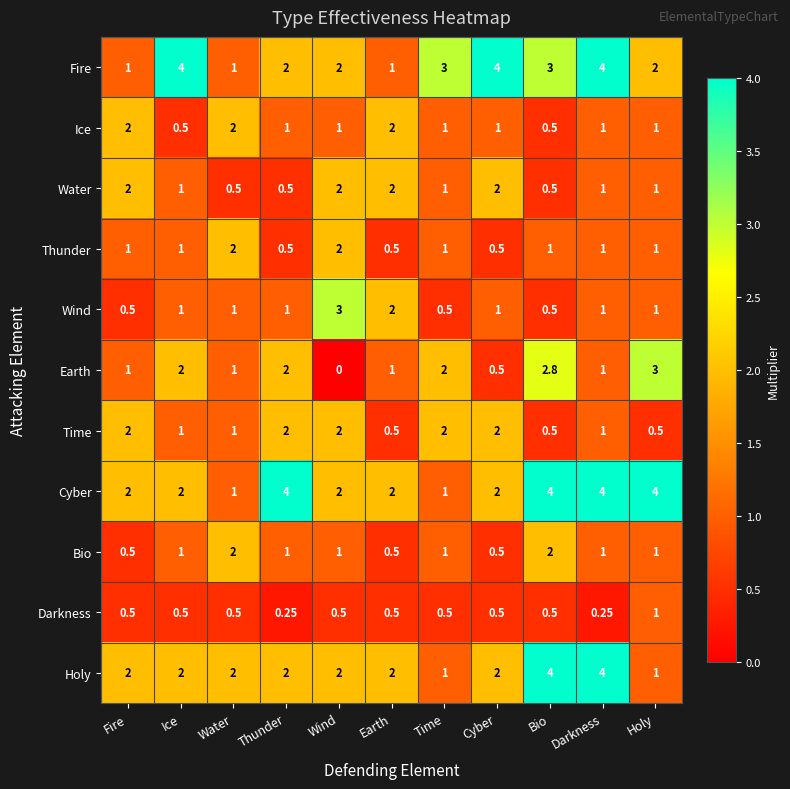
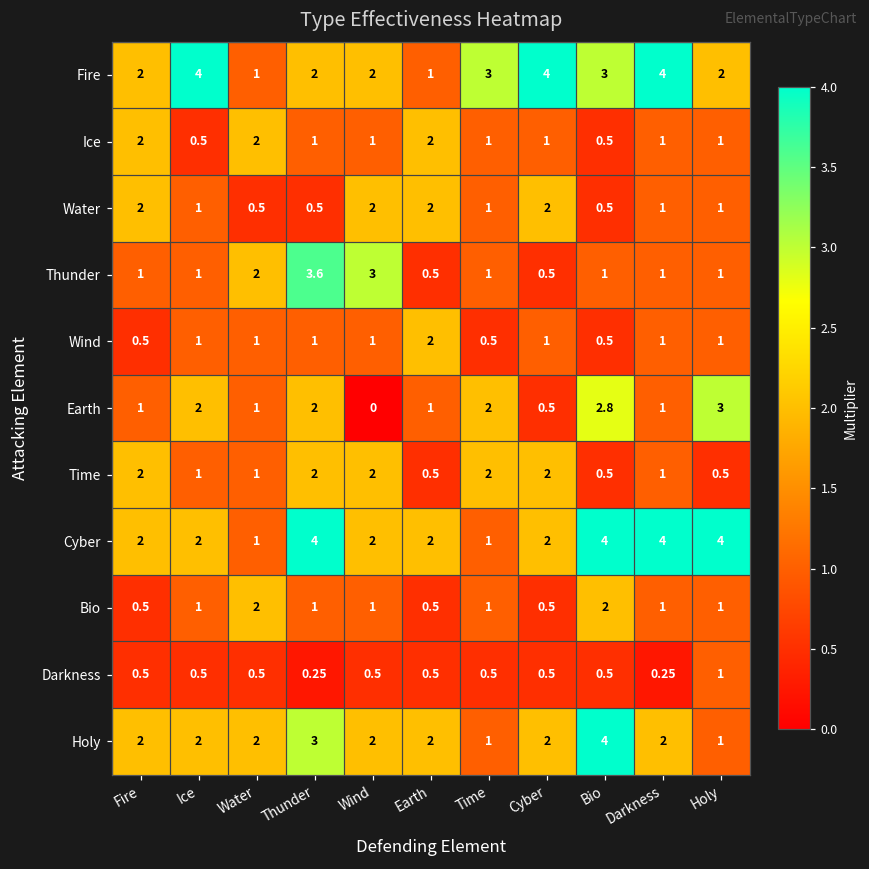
  {
    "Fire": {
-     "Fire": 1,
+     "Fire": 2,
      "Ice": 4,
      "Water": 1,
      "Thunder": 2,
      "Wind": 2,
      "Earth": 1,
      "Time": 3,
      "Cyber": 4,
      "Bio": 3,
      "Darkness": 4,
      "Holy": 2
    },
    "Ice": {
      "Fire": 2,
      "Ice": 0.5,
      "Water": 2,
      "Thunder": 1,
      "Wind": 1,
      "Earth": 2,
      "Time": 1,
      "Cyber": 1,
      "Bio": 0.5,
      "Darkness": 1,
      "Holy": 1
    },
    "Water": {
      "Fire": 2,
      "Ice": 1,
      "Water": 0.5,
      "Thunder": 0.5,
      "Wind": 2,
      "Earth": 2,
      "Time": 1,
      "Cyber": 2,
      "Bio": 0.5,
      "Darkness": 1,
      "Holy": 1
    },
    "Thunder": {
      "Fire": 1,
      "Ice": 1,
      "Water": 2,
-     "Thunder": 0.5,
-     "Wind": 2,
+     "Thunder": 3.6,
+     "Wind": 3,
      "Earth": 0.5,
      "Time": 1,
      "Cyber": 0.5,
      "Bio": 1,
      "Darkness": 1,
      "Holy": 1
    },
    "Wind": {
      "Fire": 0.5,
      "Ice": 1,
      "Water": 1,
      "Thunder": 1,
-     "Wind": 3,
+     "Wind": 1,
      "Earth": 2,
      "Time": 0.5,
      "Cyber": 1,
      "Bio": 0.5,
      "Darkness": 1,
      "Holy": 1
    },
    "Earth": {
      "Fire": 1,
      "Ice": 2,
      "Water": 1,
      "Thunder": 2,
      "Wind": 0,
      "Earth": 1,
      "Time": 2,
      "Cyber": 0.5,
      "Bio": 2.8,
      "Darkness": 1,
      "Holy": 3
    },
    "Time": {
      "Fire": 2,
      "Ice": 1,
      "Water": 1,
      "Thunder": 2,
      "Wind": 2,
      "Earth": 0.5,
      "Time": 2,
      "Cyber": 2,
      "Bio": 0.5,
      "Darkness": 1,
      "Holy": 0.5
    },
    "Cyber": {
      "Fire": 2,
      "Ice": 2,
      "Water": 1,
      "Thunder": 4,
      "Wind": 2,
      "Earth": 2,
      "Time": 1,
      "Cyber": 2,
      "Bio": 4,
      "Darkness": 4,
      "Holy": 4
    },
    "Bio": {
      "Fire": 0.5,
      "Ice": 1,
      "Water": 2,
      "Thunder": 1,
      "Wind": 1,
      "Earth": 0.5,
      "Time": 1,
      "Cyber": 0.5,
      "Bio": 2,
      "Darkness": 1,
      "Holy": 1
    },
    "Darkness": {
      "Fire": 0.5,
      "Ice": 0.5,
      "Water": 0.5,
      "Thunder": 0.25,
      "Wind": 0.5,
      "Earth": 0.5,
      "Time": 0.5,
      "Cyber": 0.5,
      "Bio": 0.5,
      "Darkness": 0.25,
      "Holy": 1
    },
    "Holy": {
      "Fire": 2,
      "Ice": 2,
      "Water": 2,
-     "Thunder": 2,
+     "Thunder": 3,
      "Wind": 2,
      "Earth": 2,
      "Time": 1,
      "Cyber": 2,
      "Bio": 4,
-     "Darkness": 4,
+     "Darkness": 2,
      "Holy": 1
    }
  }
